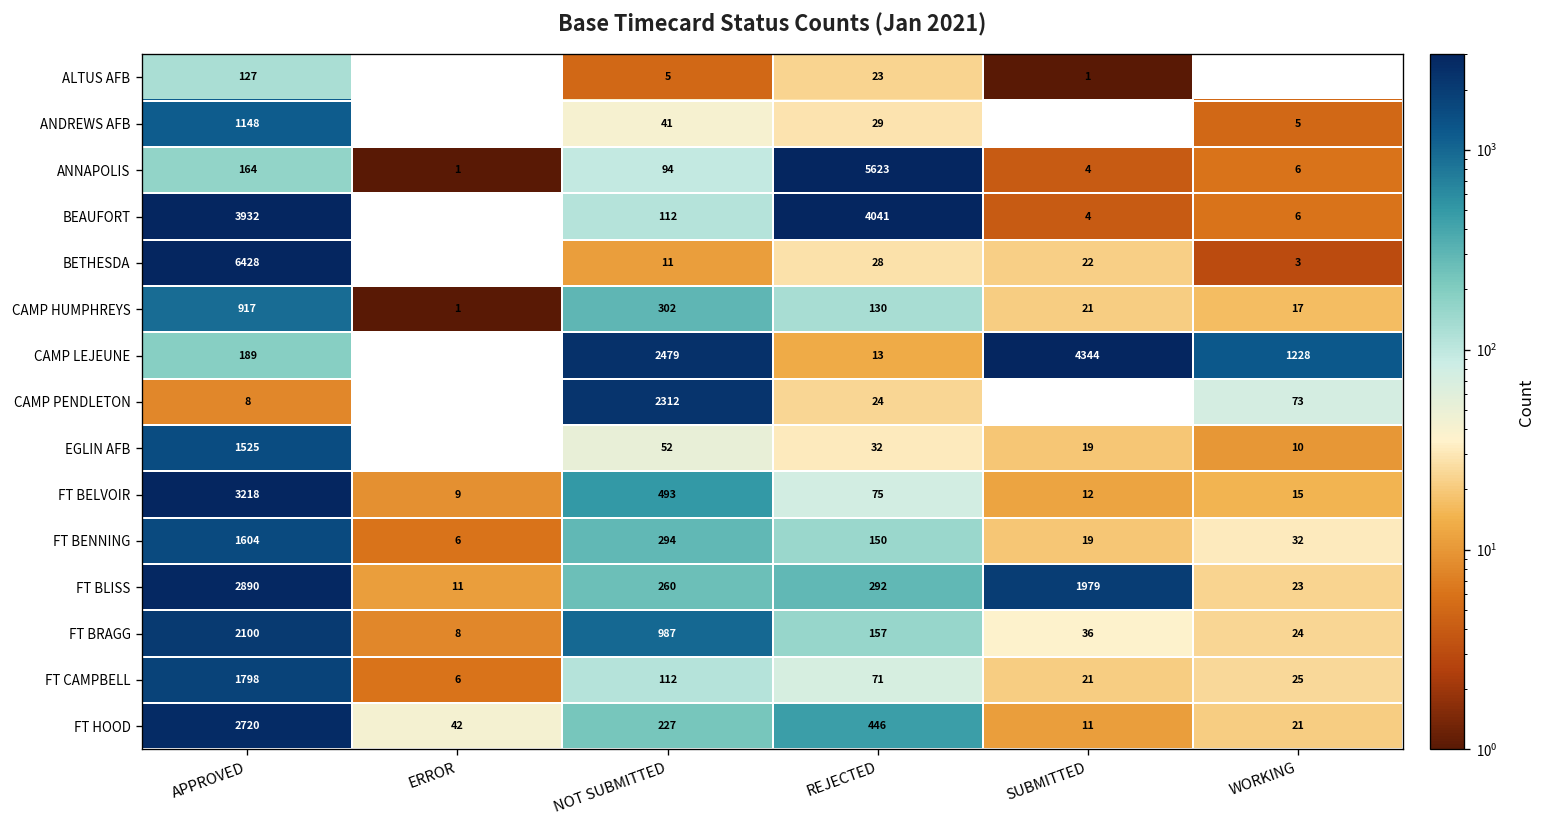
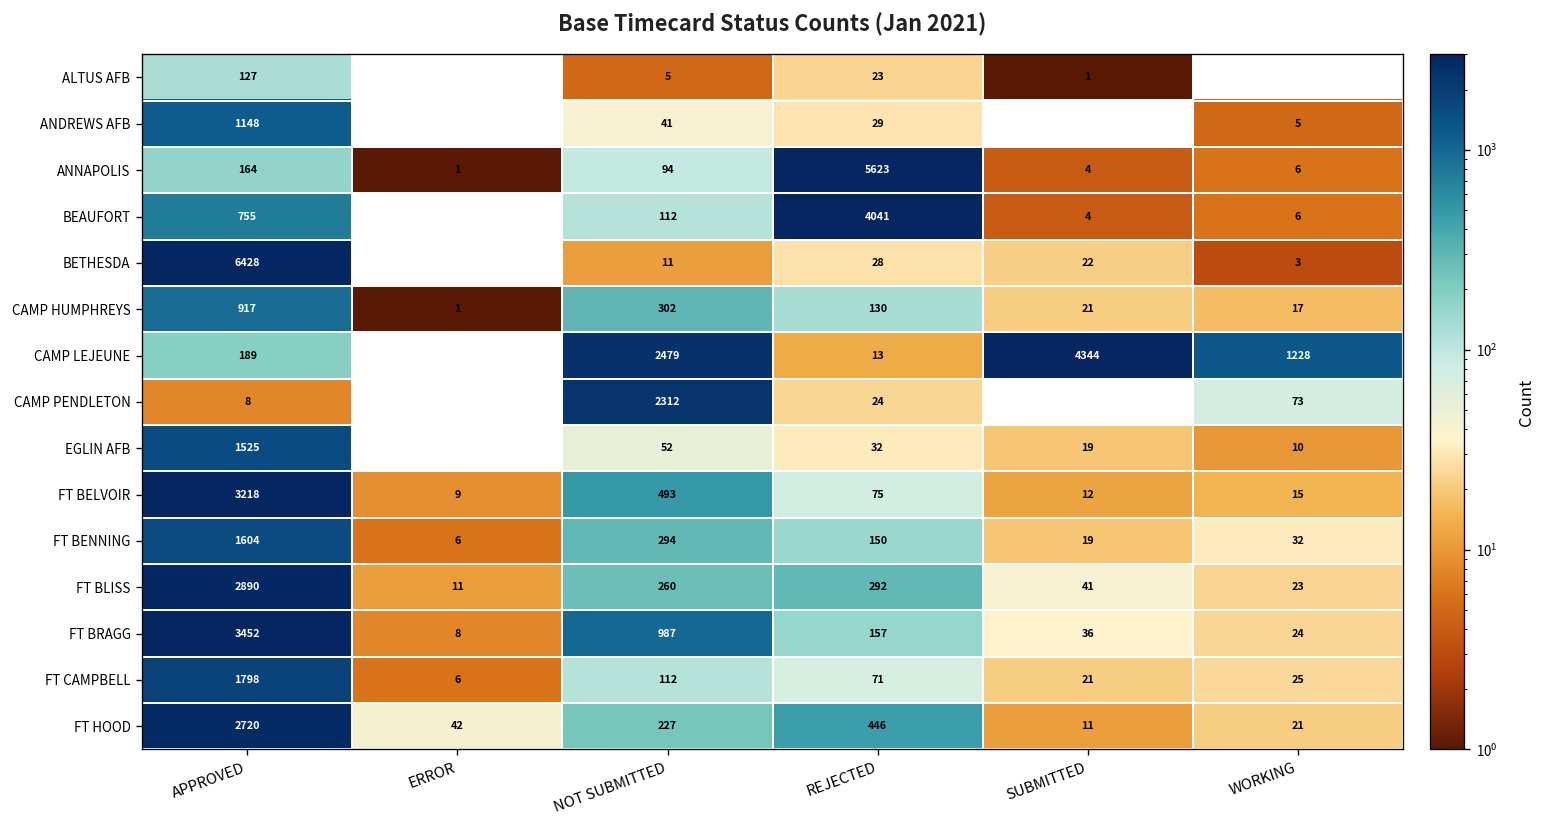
  {
    "ALTUS AFB": {
      "APPROVED": 127,
      "NOT SUBMITTED": 5,
      "REJECTED": 23,
      "SUBMITTED": 1
    },
    "ANDREWS AFB": {
      "APPROVED": 1148,
      "NOT SUBMITTED": 41,
      "REJECTED": 29,
      "WORKING": 5
    },
    "ANNAPOLIS": {
      "APPROVED": 164,
      "ERROR": 1,
      "NOT SUBMITTED": 94,
      "REJECTED": 5623,
      "SUBMITTED": 4,
      "WORKING": 6
    },
    "BEAUFORT": {
-     "APPROVED": 3932,
+     "APPROVED": 755,
      "NOT SUBMITTED": 112,
      "REJECTED": 4041,
      "SUBMITTED": 4,
      "WORKING": 6
    },
    "BETHESDA": {
      "APPROVED": 6428,
      "NOT SUBMITTED": 11,
      "REJECTED": 28,
      "SUBMITTED": 22,
      "WORKING": 3
    },
    "CAMP HUMPHREYS": {
      "APPROVED": 917,
      "ERROR": 1,
      "NOT SUBMITTED": 302,
      "REJECTED": 130,
      "SUBMITTED": 21,
      "WORKING": 17
    },
    "CAMP LEJEUNE": {
      "APPROVED": 189,
      "NOT SUBMITTED": 2479,
      "REJECTED": 13,
      "SUBMITTED": 4344,
      "WORKING": 1228
    },
    "CAMP PENDLETON": {
      "APPROVED": 8,
      "NOT SUBMITTED": 2312,
      "REJECTED": 24,
      "WORKING": 73
    },
    "EGLIN AFB": {
      "APPROVED": 1525,
      "NOT SUBMITTED": 52,
      "REJECTED": 32,
      "SUBMITTED": 19,
      "WORKING": 10
    },
    "FT BELVOIR": {
      "APPROVED": 3218,
      "ERROR": 9,
      "NOT SUBMITTED": 493,
      "REJECTED": 75,
      "SUBMITTED": 12,
      "WORKING": 15
    },
    "FT BENNING": {
      "APPROVED": 1604,
      "ERROR": 6,
      "NOT SUBMITTED": 294,
      "REJECTED": 150,
      "SUBMITTED": 19,
      "WORKING": 32
    },
    "FT BLISS": {
      "APPROVED": 2890,
      "ERROR": 11,
      "NOT SUBMITTED": 260,
      "REJECTED": 292,
-     "SUBMITTED": 1979,
+     "SUBMITTED": 41,
      "WORKING": 23
    },
    "FT BRAGG": {
-     "APPROVED": 2100,
+     "APPROVED": 3452,
      "ERROR": 8,
      "NOT SUBMITTED": 987,
      "REJECTED": 157,
      "SUBMITTED": 36,
      "WORKING": 24
    },
    "FT CAMPBELL": {
      "APPROVED": 1798,
      "ERROR": 6,
      "NOT SUBMITTED": 112,
      "REJECTED": 71,
      "SUBMITTED": 21,
      "WORKING": 25
    },
    "FT HOOD": {
      "APPROVED": 2720,
      "ERROR": 42,
      "NOT SUBMITTED": 227,
      "REJECTED": 446,
      "SUBMITTED": 11,
      "WORKING": 21
    }
  }
